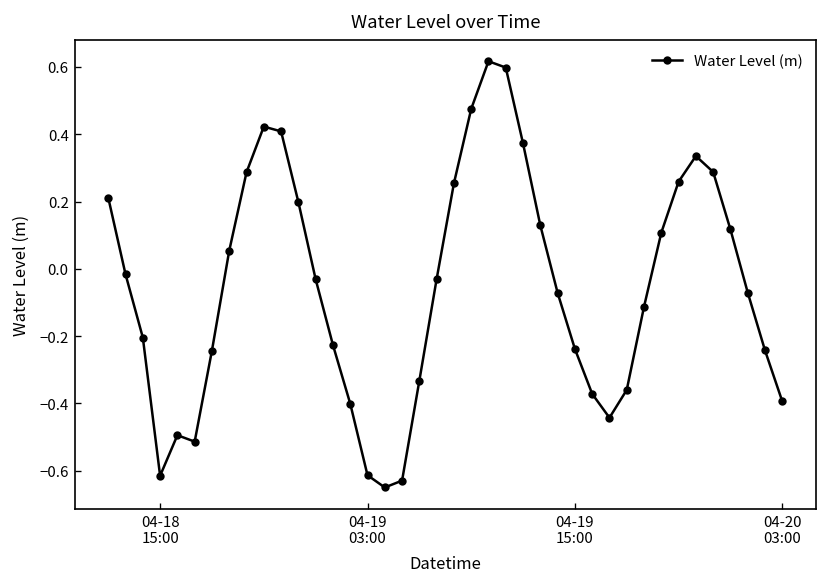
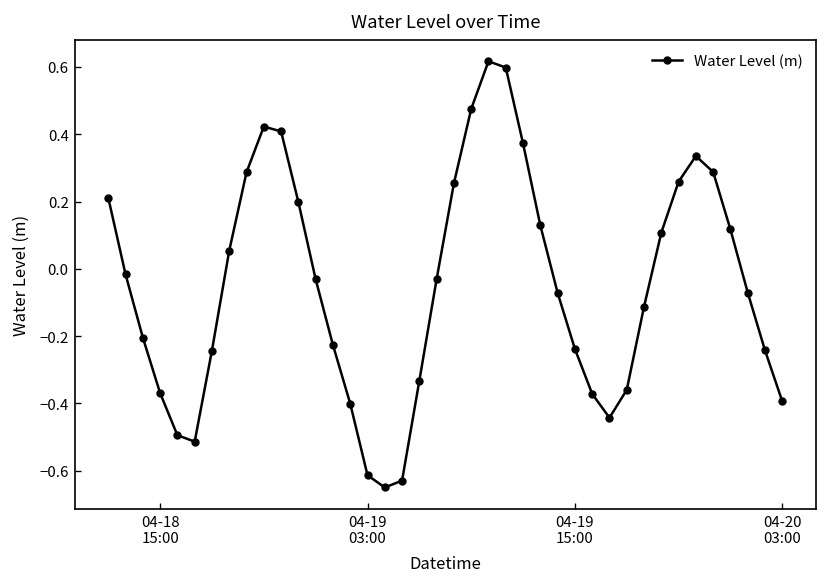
  {
-   "04-18 15:00": -0.62,
+   "04-18 15:00": -0.37,
    "04-19 03:00": -0.61,
    "04-19 15:00": -0.24,
    "04-20 03:00": -0.39
  }
